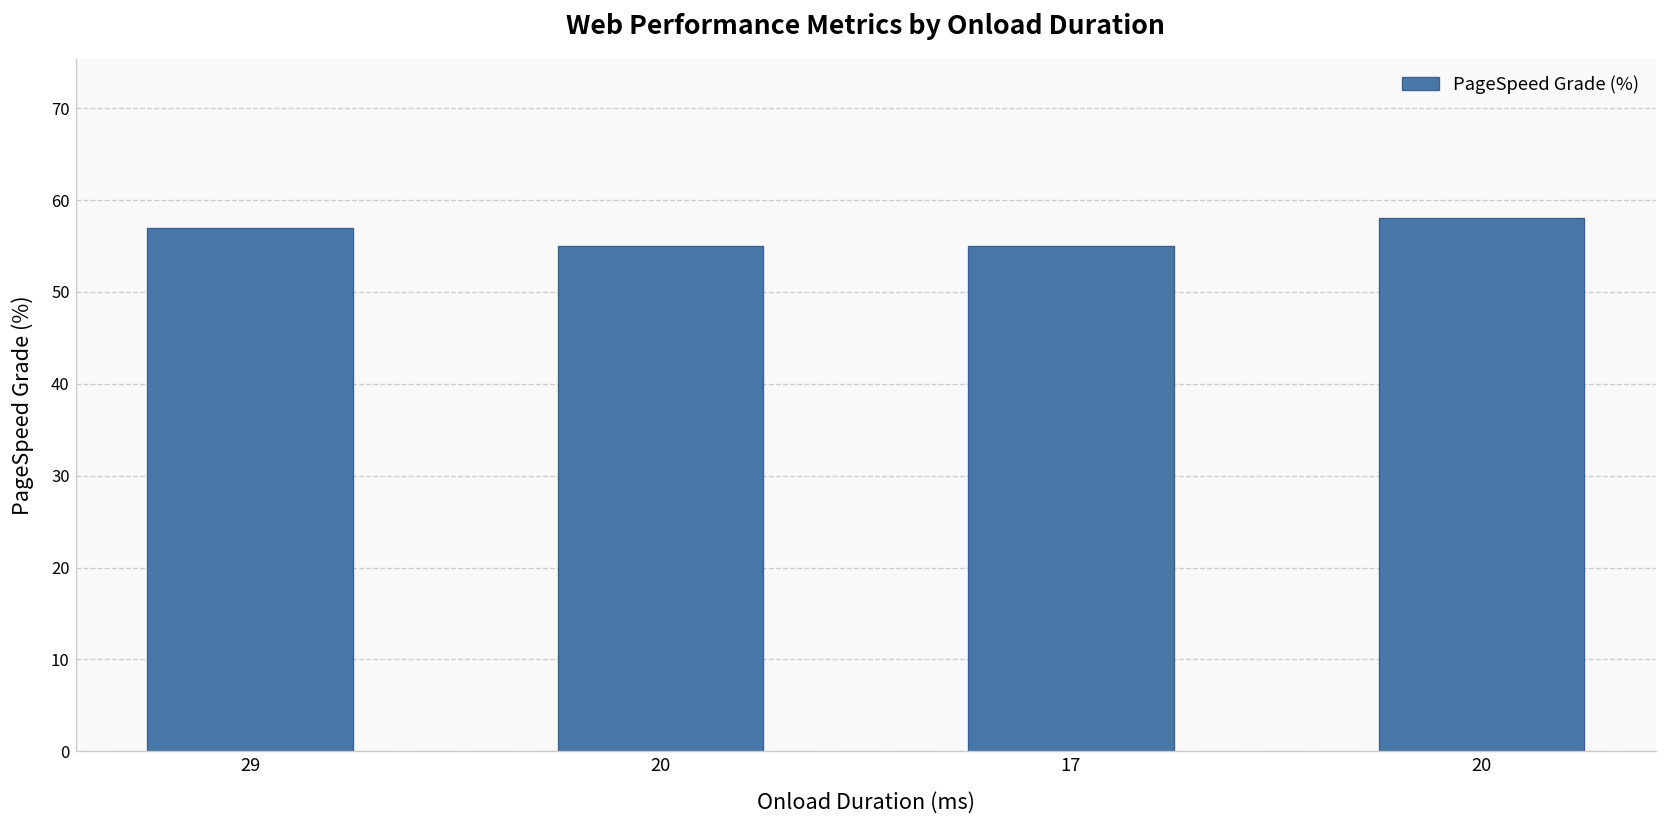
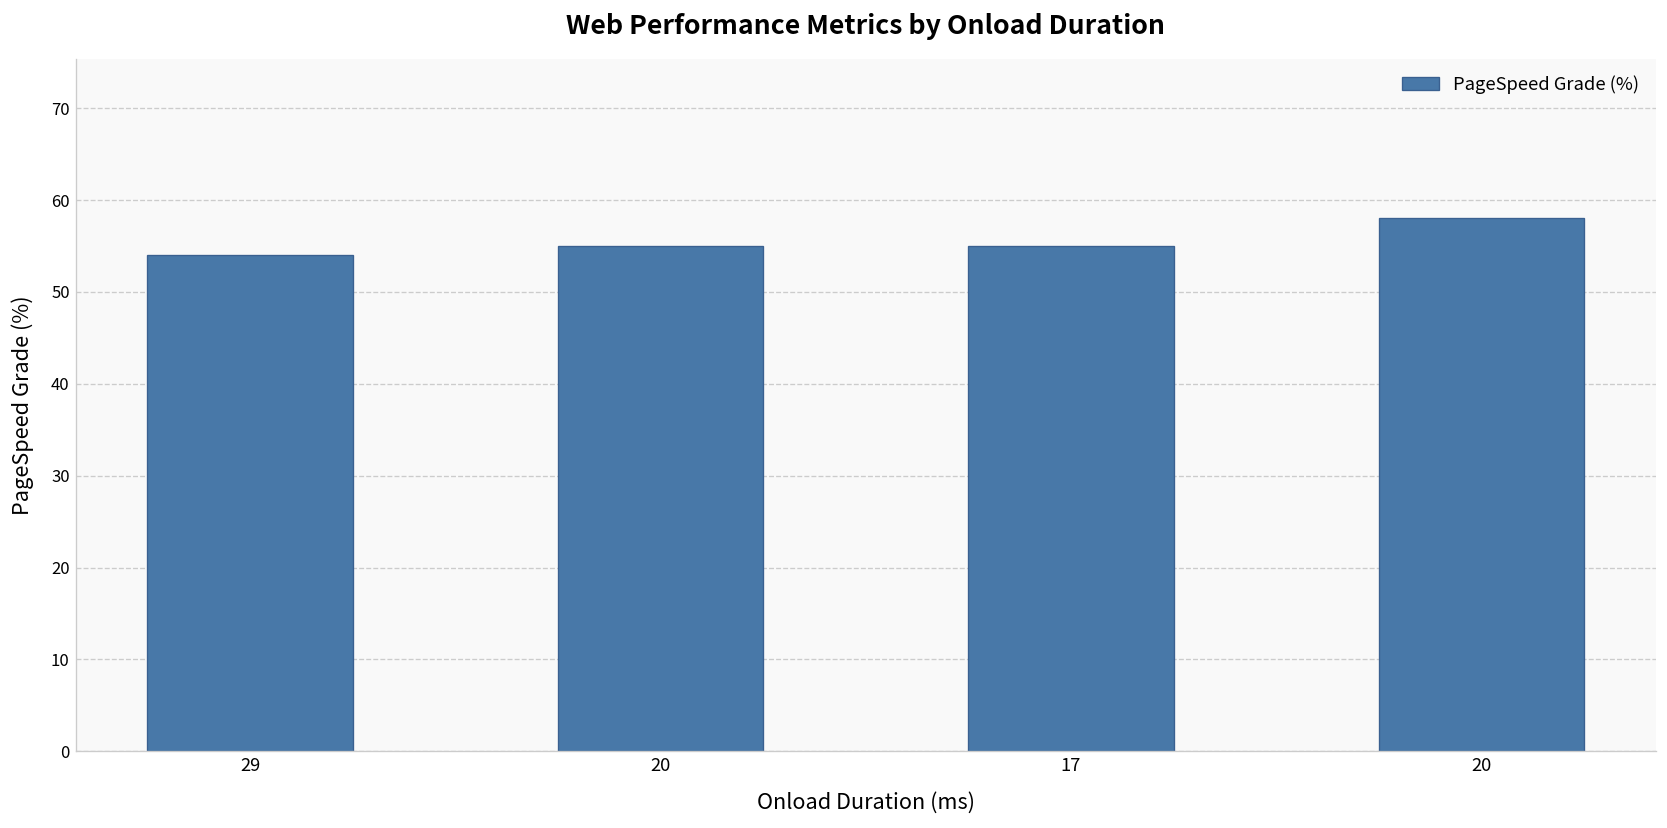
  {
-   "29": 57,
+   "29": 54,
    "17": 55
  }
